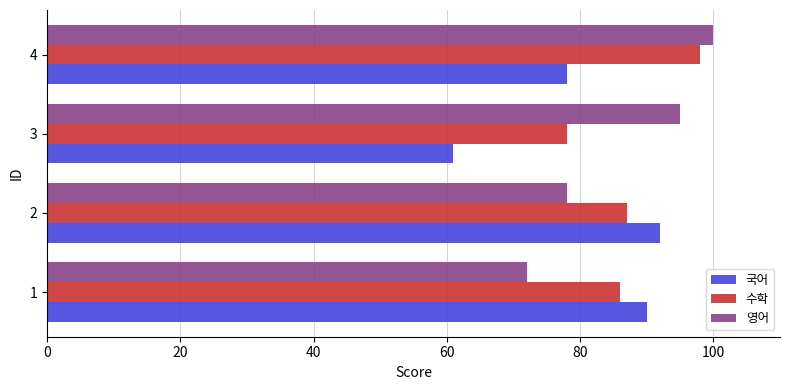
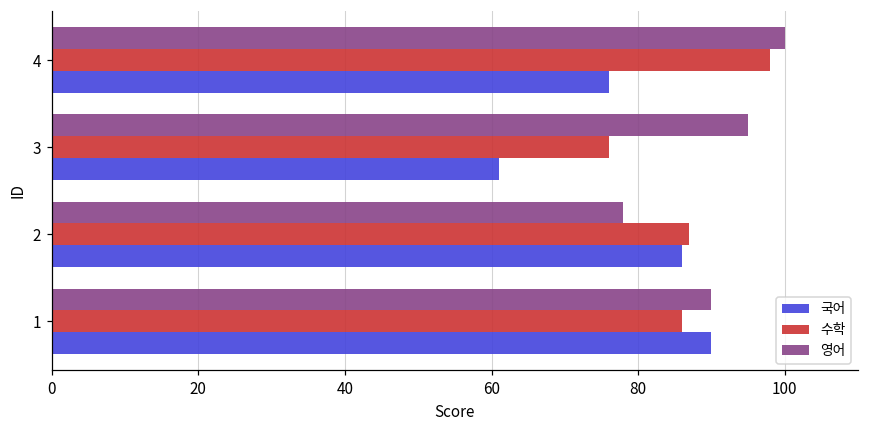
  {
    "국어": {
-     "4": 78,
+     "4": 76,
      "3": 61,
-     "2": 92,
+     "2": 86,
      "1": 90
    },
    "수학": {
      "4": 98,
-     "3": 78,
+     "3": 76,
      "2": 87,
      "1": 86
    },
    "영어": {
      "4": 100,
      "3": 95,
      "2": 78,
-     "1": 72
+     "1": 90
    }
  }
